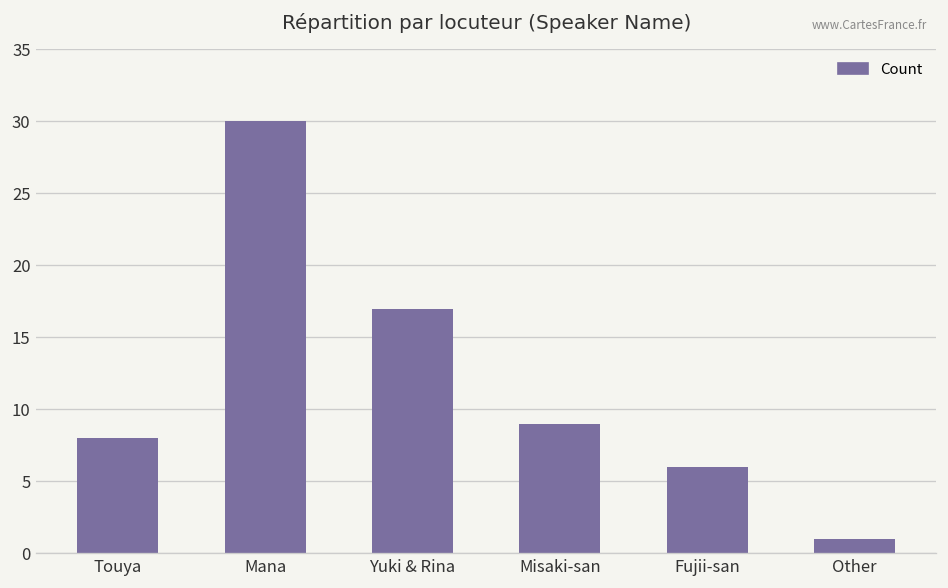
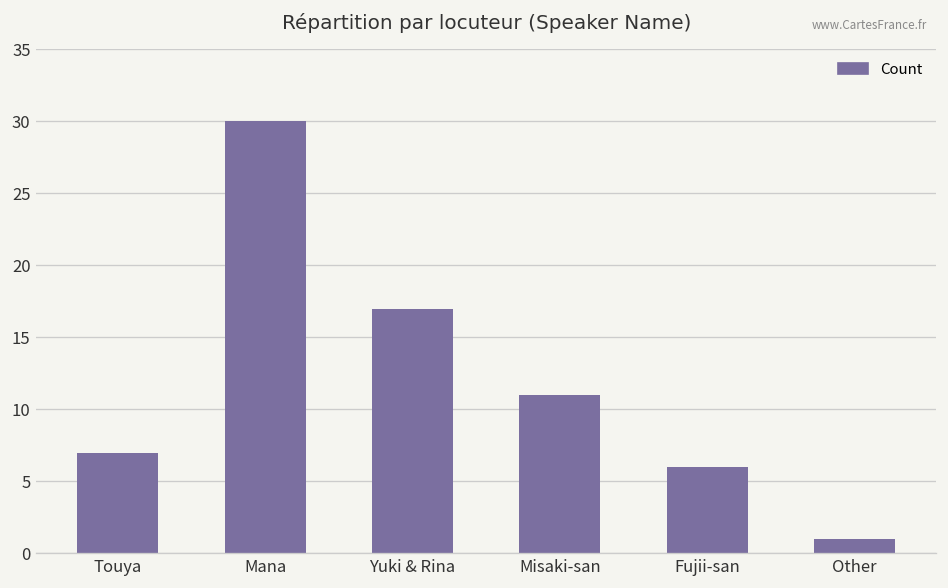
  {
-   "Touya": 8,
+   "Touya": 7,
    "Mana": 30,
    "Yuki & Rina": 17,
-   "Misaki-san": 9,
+   "Misaki-san": 11,
    "Fujii-san": 6,
    "Other": 1
  }
